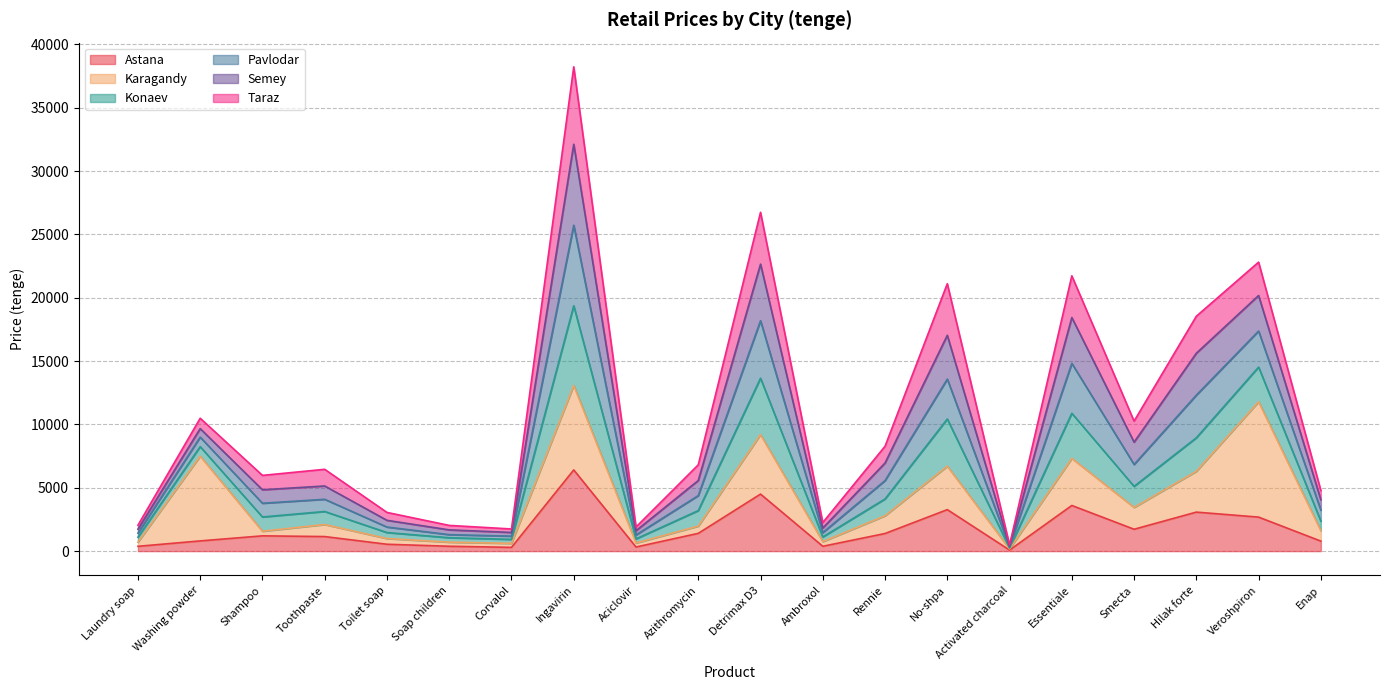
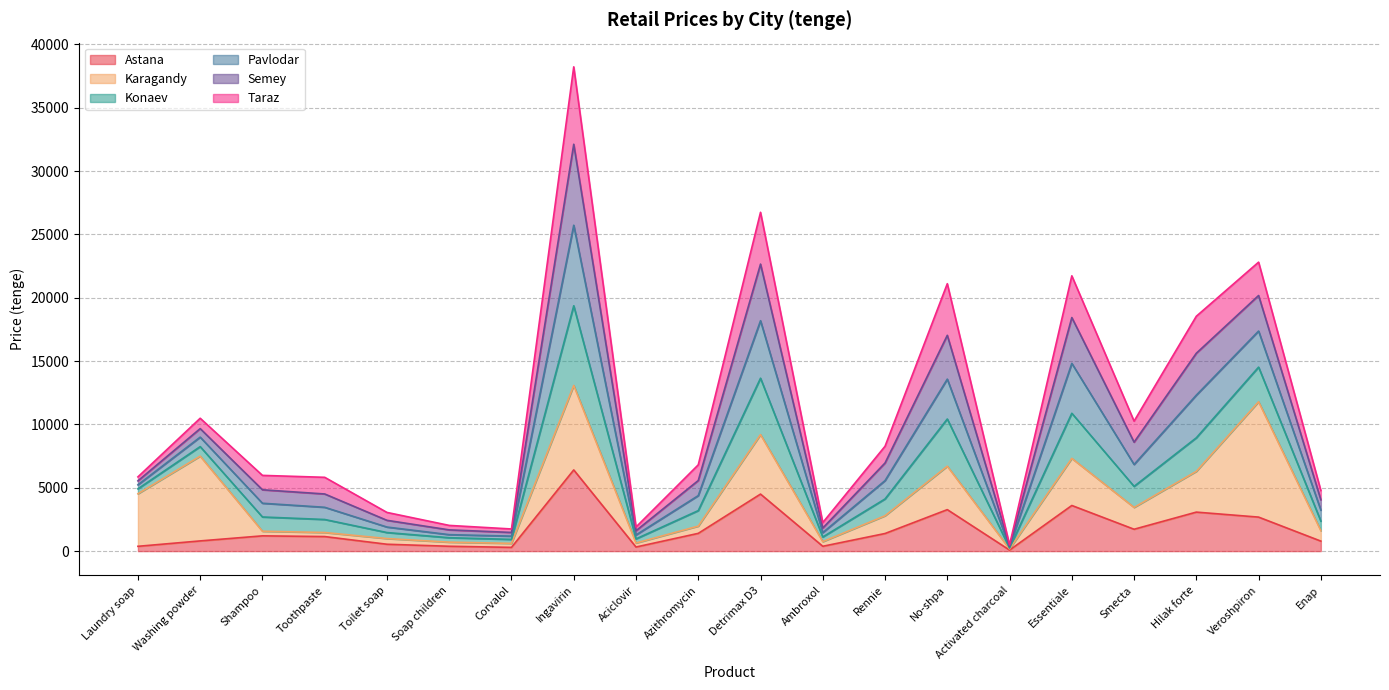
  {
    "Karagandy": {
-     "Laundry soap": 300,
+     "Laundry soap": 4100,
      "Washing powder": 6700,
      "Shampoo": 400,
-     "Toothpaste": 1000,
+     "Toothpaste": 300,
      "Toilet soap": 400,
      "Soap children": 300,
      "Corvalol": 300,
      "Ingavirin": 6700,
      "Aciclovir": 300,
      "Azithromycin": 600,
      "Detrimax D3": 4700,
      "Ambroxol": 400,
      "Rennie": 1400,
      "No-shpa": 3400,
      "Essentiale": 3700,
      "Smecta": 1700,
      "Hilak forte": 3200,
      "Veroshpiron": 9100,
      "Enap": 800
    }
  }
